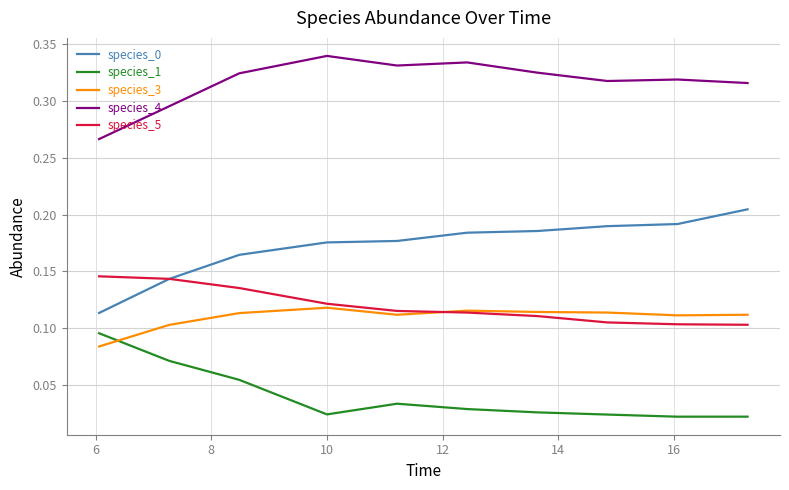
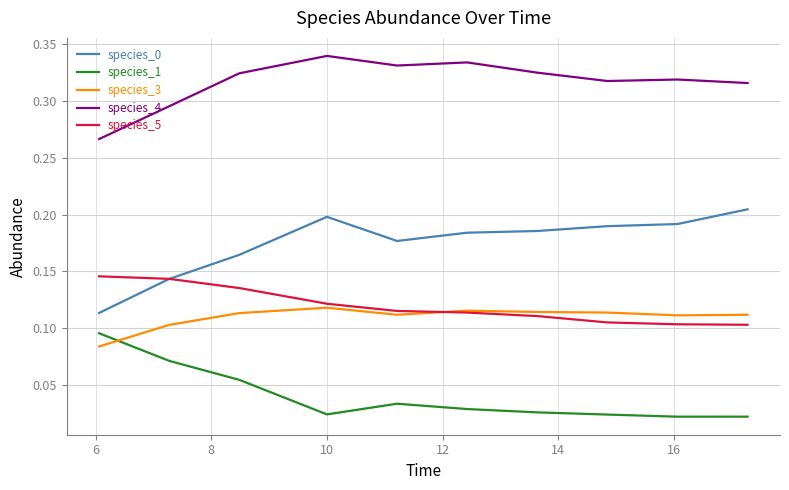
  {
    "species_0": {
-     "10": 0.175
+     "10": 0.198
    },
    "species_1": {
      "10": 0.024
    },
    "species_3": {
      "10": 0.118
    },
    "species_4": {
      "10": 0.340
    },
    "species_5": {
      "10": 0.121
    }
  }
